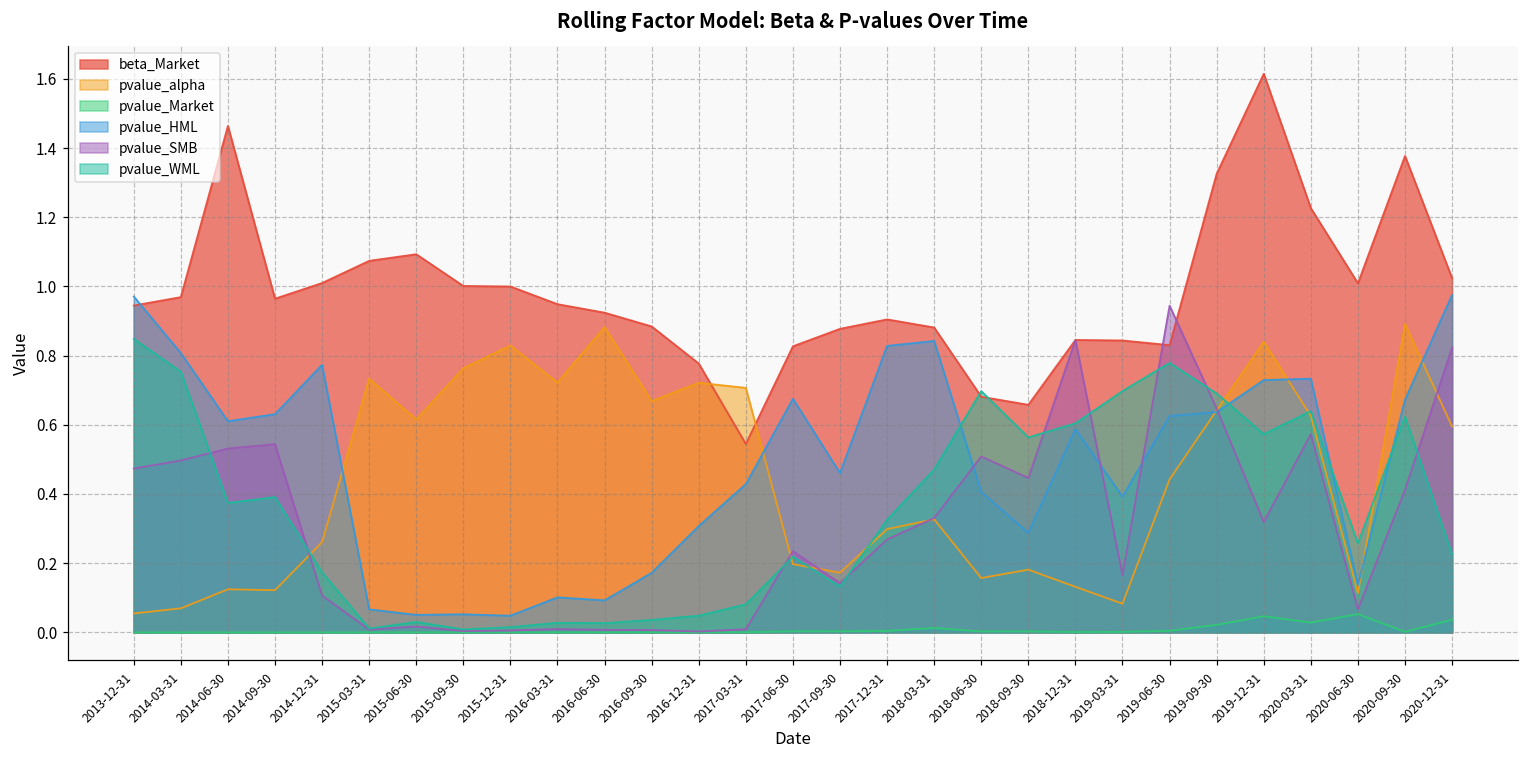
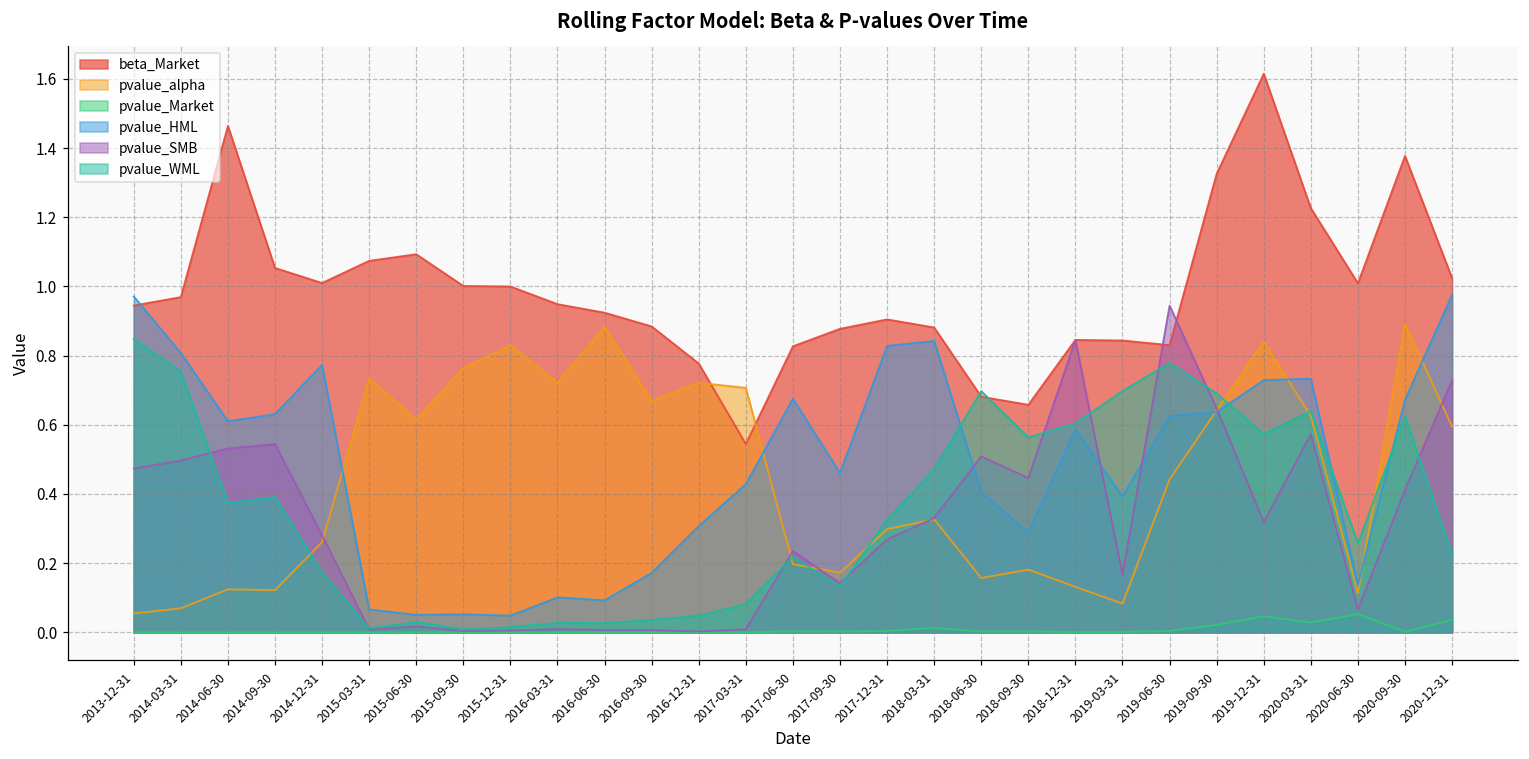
  {
    "beta_Market": {
      "2013-12-31": 0.94,
      "2014-03-31": 0.97,
      "2014-06-30": 1.46,
-     "2014-09-30": 0.96,
+     "2014-09-30": 1.05,
      "2014-12-31": 1.01,
      "2015-03-31": 1.07,
      "2015-06-30": 1.09,
      "2015-09-30": 1.00,
      "2015-12-31": 1.00,
      "2016-03-31": 0.95,
      "2016-06-30": 0.92,
      "2016-09-30": 0.88,
      "2016-12-31": 0.78,
      "2017-03-31": 0.54,
      "2017-06-30": 0.83,
      "2017-09-30": 0.88,
      "2017-12-31": 0.90,
      "2018-03-31": 0.88,
      "2018-06-30": 0.68,
      "2018-09-30": 0.66,
      "2019-03-31": 0.84,
      "2019-06-30": 0.83,
      "2019-09-30": 1.33,
      "2019-12-31": 1.61,
      "2020-03-31": 1.23,
      "2020-06-30": 1.01,
      "2020-09-30": 1.38,
      "2020-12-31": 1.02
    },
    "pvalue_alpha": {
      "2013-12-31": 0.05,
      "2014-03-31": 0.07,
      "2014-06-30": 0.12,
      "2014-09-30": 0.12,
      "2014-12-31": 0.26,
      "2015-03-31": 0.73,
      "2015-06-30": 0.62,
      "2015-09-30": 0.76,
      "2015-12-31": 0.83,
      "2016-03-31": 0.72,
      "2016-06-30": 0.88,
      "2016-09-30": 0.67,
      "2016-12-31": 0.72,
      "2017-03-31": 0.71,
      "2017-06-30": 0.20,
      "2017-09-30": 0.17,
      "2017-12-31": 0.30,
      "2018-06-30": 0.16,
      "2018-09-30": 0.18,
      "2018-12-31": 0.13,
      "2019-03-31": 0.08,
      "2019-06-30": 0.44,
      "2019-12-31": 0.84,
      "2020-03-31": 0.63,
      "2020-06-30": 0.11,
      "2020-09-30": 0.89,
      "2020-12-31": 0.59
    },
    "pvalue_SMB": {
      "2013-12-31": 0.47,
      "2014-03-31": 0.50,
      "2014-06-30": 0.53,
      "2014-09-30": 0.54,
-     "2014-12-31": 0.11,
+     "2014-12-31": 0.28,
      "2015-06-30": 0.02,
      "2016-03-31": 0.01,
      "2017-03-31": 0.01,
      "2017-06-30": 0.23,
      "2017-09-30": 0.14,
      "2017-12-31": 0.27,
      "2018-06-30": 0.51,
      "2018-09-30": 0.45,
      "2019-03-31": 0.17,
      "2019-06-30": 0.94,
      "2019-12-31": 0.32,
      "2020-03-31": 0.57,
      "2020-06-30": 0.07,
      "2020-09-30": 0.41,
-     "2020-12-31": 0.82
+     "2020-12-31": 0.73
    }
  }
